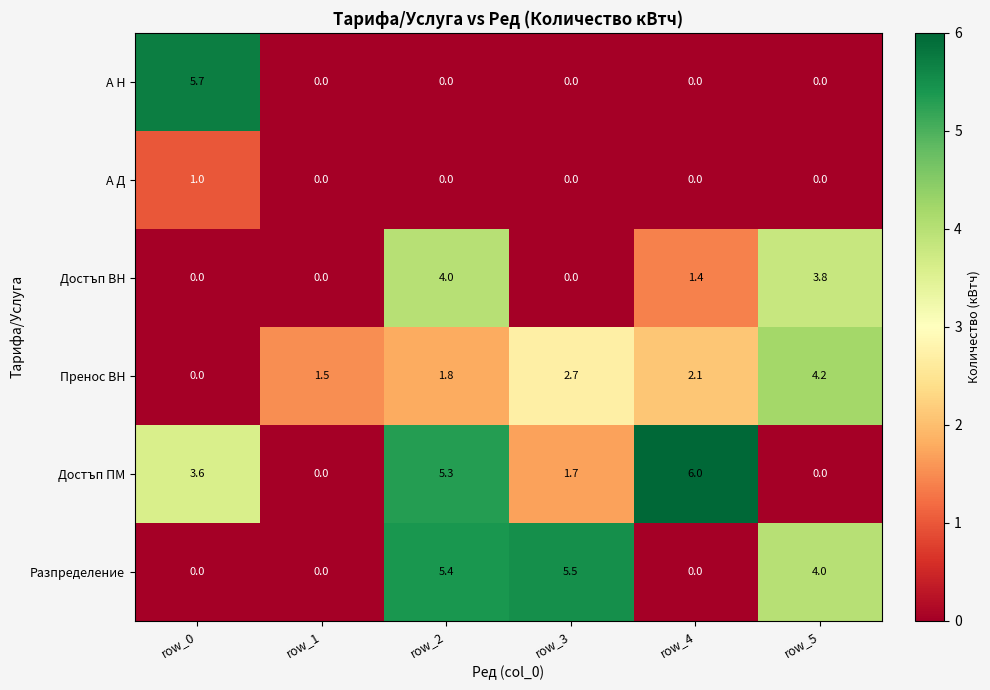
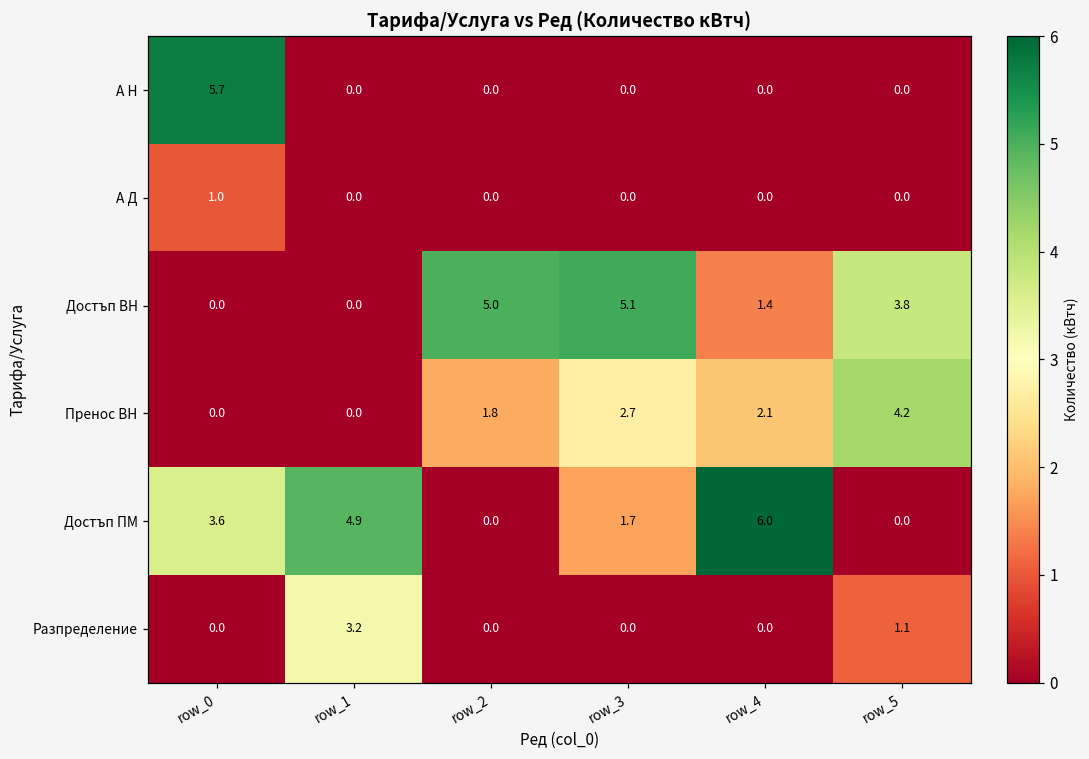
  {
    "А Н": {
      "row_0": 5.7,
      "row_1": 0.0,
      "row_2": 0.0,
      "row_3": 0.0,
      "row_4": 0.0,
      "row_5": 0.0
    },
    "А Д": {
      "row_0": 1.0,
      "row_1": 0.0,
      "row_2": 0.0,
      "row_3": 0.0,
      "row_4": 0.0,
      "row_5": 0.0
    },
    "Достъп ВН": {
      "row_0": 0.0,
      "row_1": 0.0,
-     "row_2": 4.0,
-     "row_3": 0.0,
+     "row_2": 5.0,
+     "row_3": 5.1,
      "row_4": 1.4,
      "row_5": 3.8
    },
    "Пренос ВН": {
      "row_0": 0.0,
-     "row_1": 1.5,
+     "row_1": 0.0,
      "row_2": 1.8,
      "row_3": 2.7,
      "row_4": 2.1,
      "row_5": 4.2
    },
    "Достъп ПМ": {
      "row_0": 3.6,
-     "row_1": 0.0,
-     "row_2": 5.3,
+     "row_1": 4.9,
+     "row_2": 0.0,
      "row_3": 1.7,
      "row_4": 6.0,
      "row_5": 0.0
    },
    "Разпределение": {
      "row_0": 0.0,
-     "row_1": 0.0,
-     "row_2": 5.4,
-     "row_3": 5.5,
+     "row_1": 3.2,
+     "row_2": 0.0,
+     "row_3": 0.0,
      "row_4": 0.0,
-     "row_5": 4.0
+     "row_5": 1.1
    }
  }
